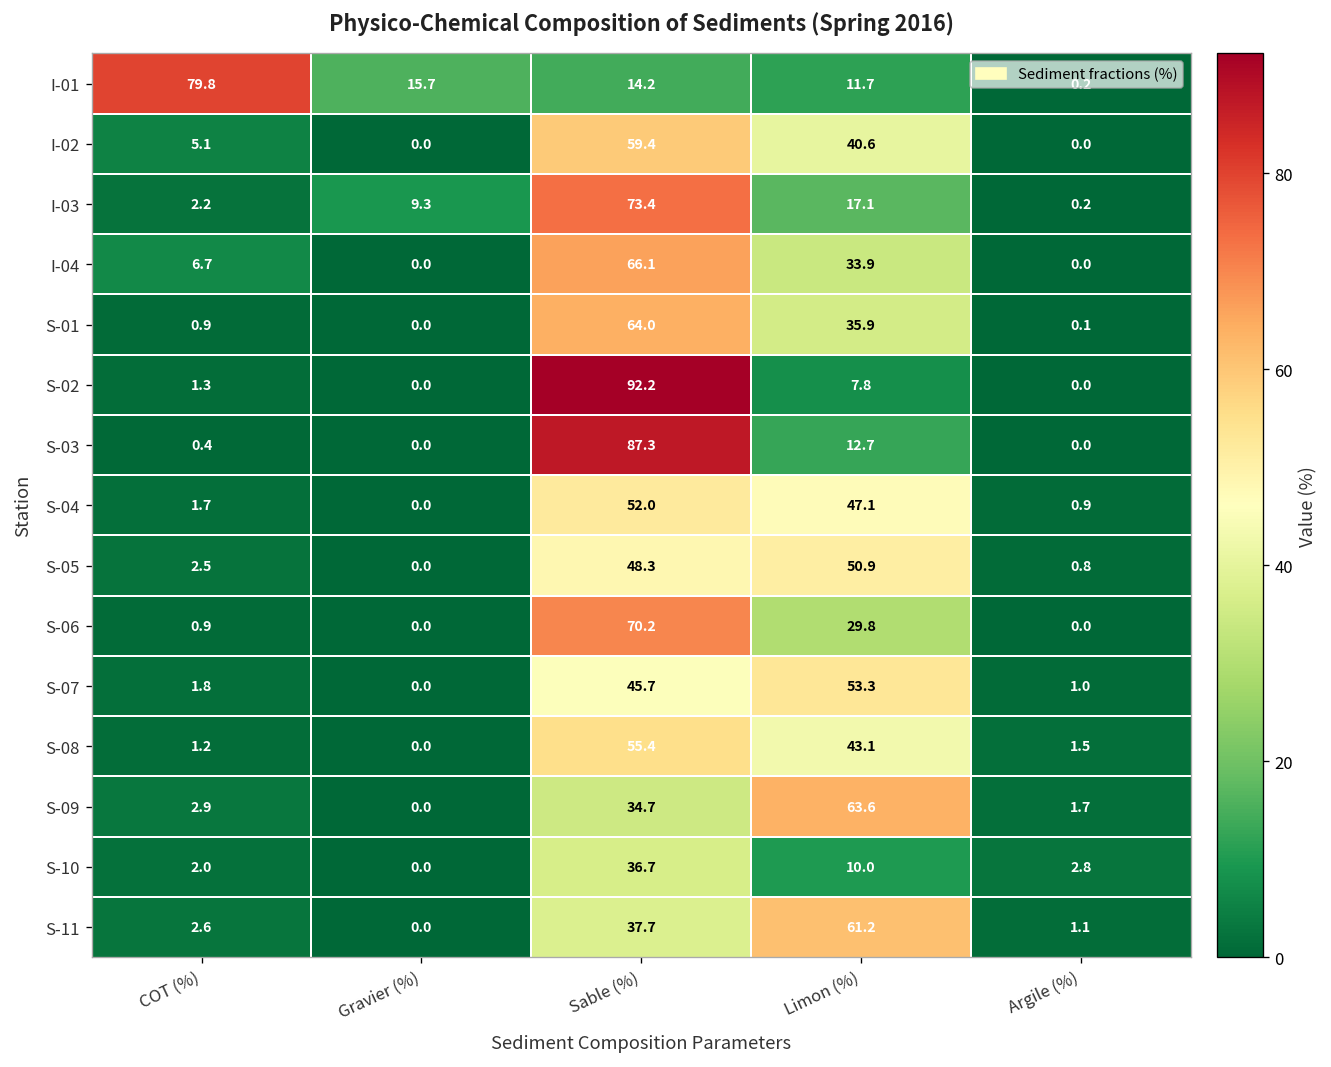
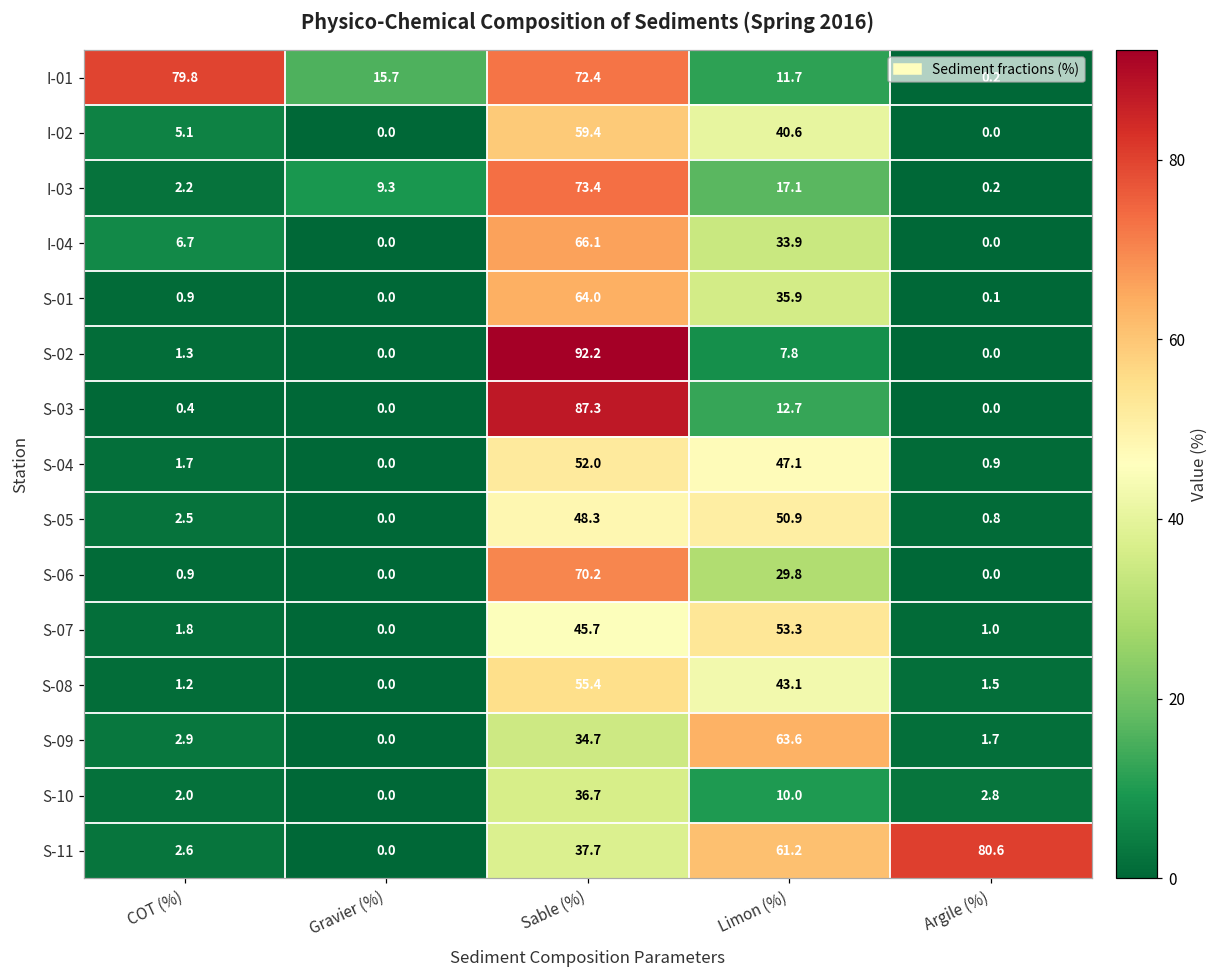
  {
    "I-01": {
      "COT (%)": 79.8,
      "Gravier (%)": 15.7,
-     "Sable (%)": 14.2,
+     "Sable (%)": 72.4,
      "Limon (%)": 11.7
    },
    "I-02": {
      "COT (%)": 5.1,
      "Gravier (%)": 0.0,
      "Sable (%)": 59.4,
      "Limon (%)": 40.6,
      "Argile (%)": 0.0
    },
    "I-03": {
      "COT (%)": 2.2,
      "Gravier (%)": 9.3,
      "Sable (%)": 73.4,
      "Limon (%)": 17.1,
      "Argile (%)": 0.2
    },
    "I-04": {
      "COT (%)": 6.7,
      "Gravier (%)": 0.0,
      "Sable (%)": 66.1,
      "Limon (%)": 33.9,
      "Argile (%)": 0.0
    },
    "S-01": {
      "COT (%)": 0.9,
      "Gravier (%)": 0.0,
      "Sable (%)": 64.0,
      "Limon (%)": 35.9,
      "Argile (%)": 0.1
    },
    "S-02": {
      "COT (%)": 1.3,
      "Gravier (%)": 0.0,
      "Sable (%)": 92.2,
      "Limon (%)": 7.8,
      "Argile (%)": 0.0
    },
    "S-03": {
      "COT (%)": 0.4,
      "Gravier (%)": 0.0,
      "Sable (%)": 87.3,
      "Limon (%)": 12.7,
      "Argile (%)": 0.0
    },
    "S-04": {
      "COT (%)": 1.7,
      "Gravier (%)": 0.0,
      "Sable (%)": 52.0,
      "Limon (%)": 47.1,
      "Argile (%)": 0.9
    },
    "S-05": {
      "COT (%)": 2.5,
      "Gravier (%)": 0.0,
      "Sable (%)": 48.3,
      "Limon (%)": 50.9,
      "Argile (%)": 0.8
    },
    "S-06": {
      "COT (%)": 0.9,
      "Gravier (%)": 0.0,
      "Sable (%)": 70.2,
      "Limon (%)": 29.8,
      "Argile (%)": 0.0
    },
    "S-07": {
      "COT (%)": 1.8,
      "Gravier (%)": 0.0,
      "Sable (%)": 45.7,
      "Limon (%)": 53.3,
      "Argile (%)": 1.0
    },
    "S-08": {
      "COT (%)": 1.2,
      "Gravier (%)": 0.0,
      "Sable (%)": 55.4,
      "Limon (%)": 43.1,
      "Argile (%)": 1.5
    },
    "S-09": {
      "COT (%)": 2.9,
      "Gravier (%)": 0.0,
      "Sable (%)": 34.7,
      "Limon (%)": 63.6,
      "Argile (%)": 1.7
    },
    "S-10": {
      "COT (%)": 2.0,
      "Gravier (%)": 0.0,
      "Sable (%)": 36.7,
      "Limon (%)": 10.0,
      "Argile (%)": 2.8
    },
    "S-11": {
      "COT (%)": 2.6,
      "Gravier (%)": 0.0,
      "Sable (%)": 37.7,
      "Limon (%)": 61.2,
-     "Argile (%)": 1.1
+     "Argile (%)": 80.6
    }
  }
